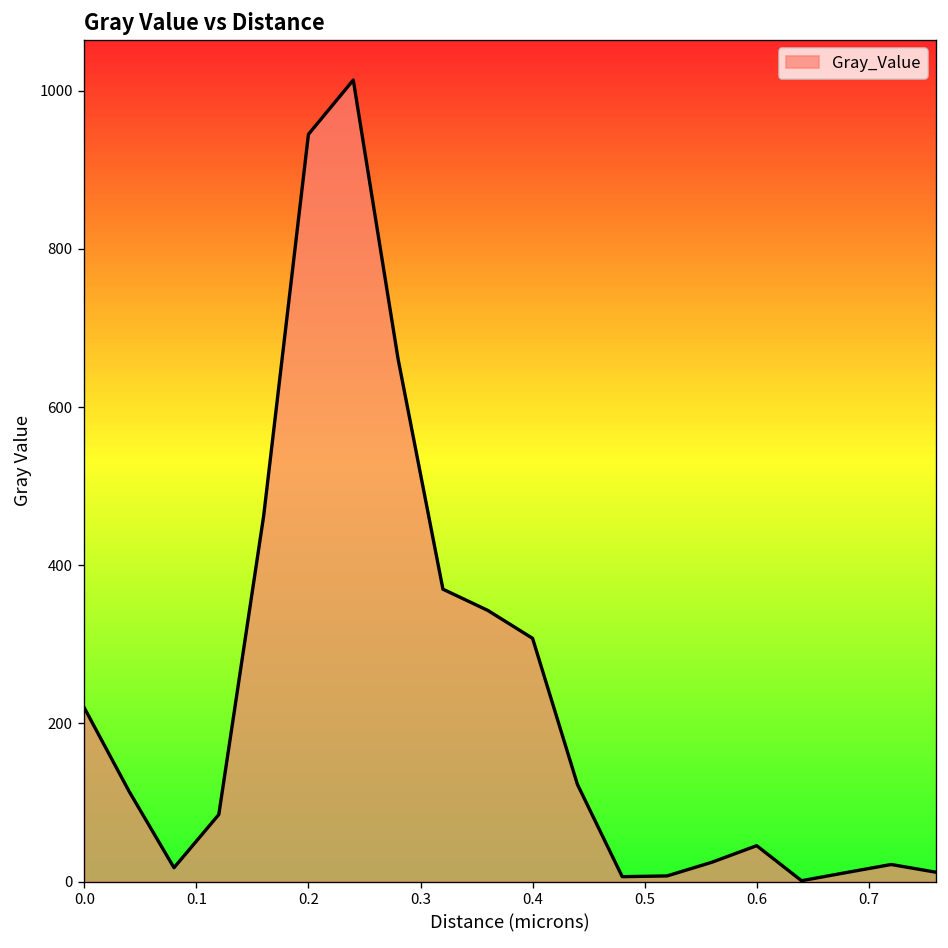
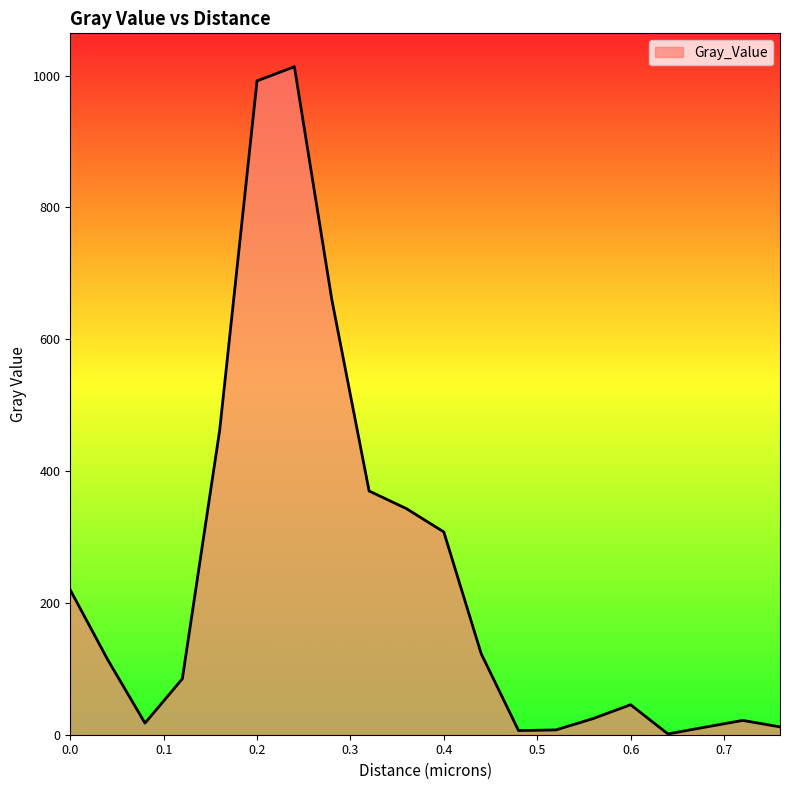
  {
    "0.0": 220,
-   "0.2": 950,
+   "0.2": 990,
    "0.4": 310,
    "0.6": 50
  }
